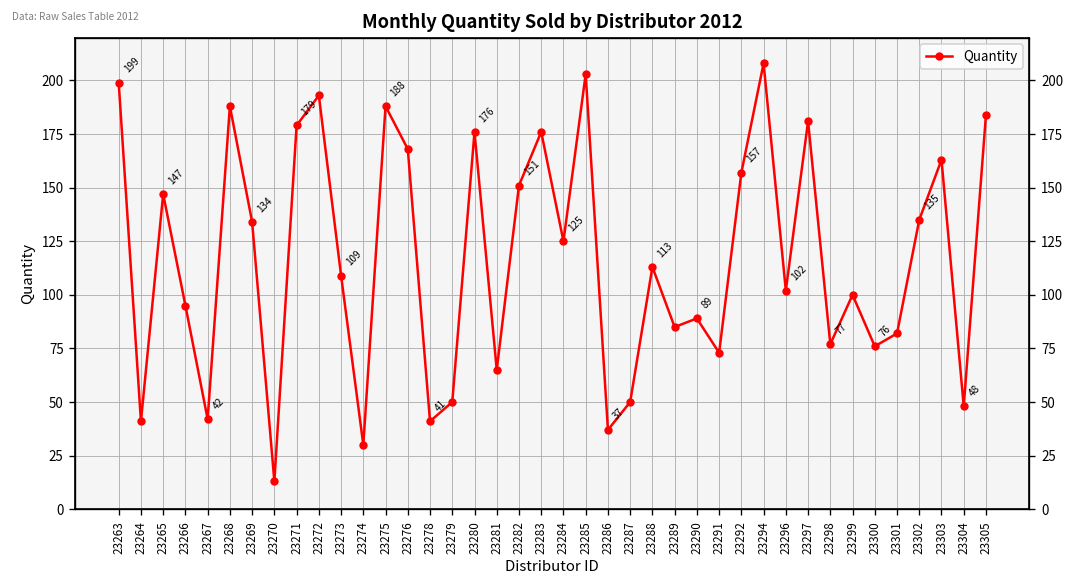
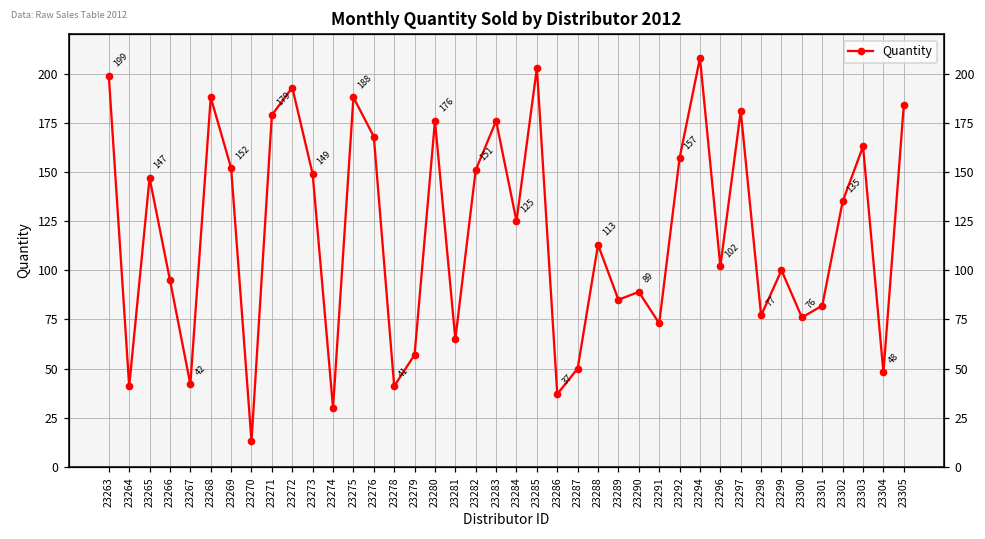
  {
    "23263": 199,
    "23265": 147,
    "23267": 42,
-   "23269": 134,
+   "23269": 152,
    "23271": 179,
-   "23273": 109,
+   "23273": 149,
    "23275": 188,
    "23278": 41,
-   "23279": 50,
+   "23279": 57,
    "23280": 176,
    "23282": 151,
    "23284": 125,
    "23286": 37,
    "23288": 113,
    "23290": 89,
    "23292": 157,
    "23296": 102,
    "23298": 77,
    "23300": 76,
    "23302": 135,
    "23304": 48
  }
